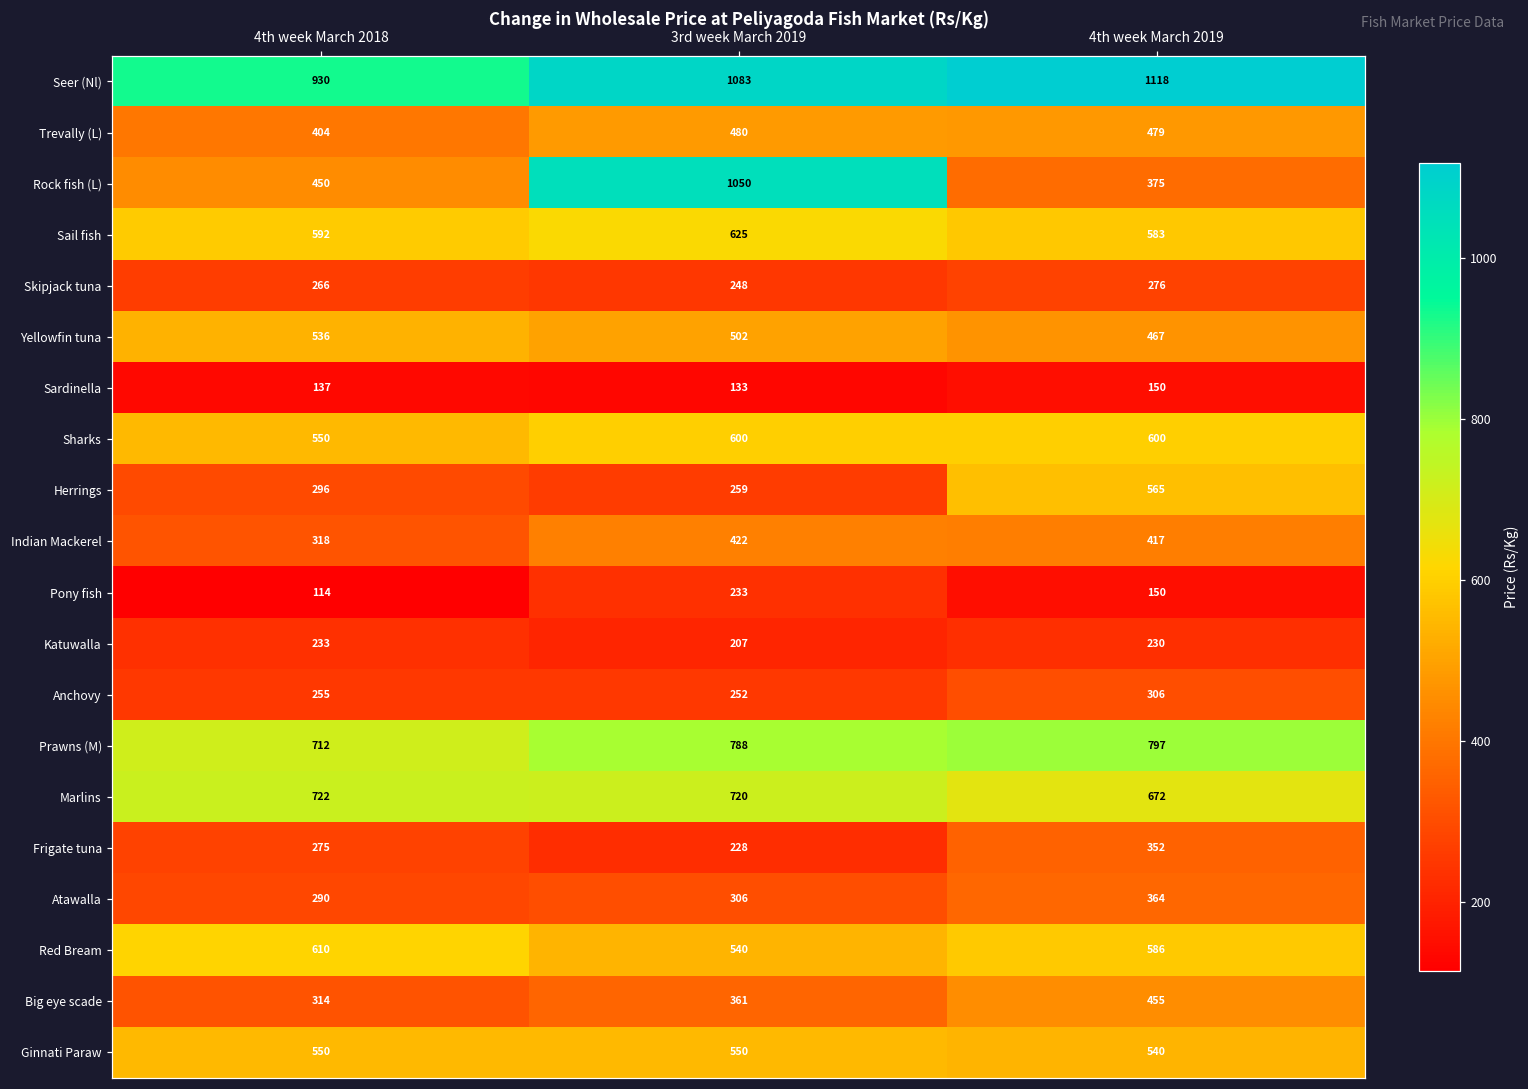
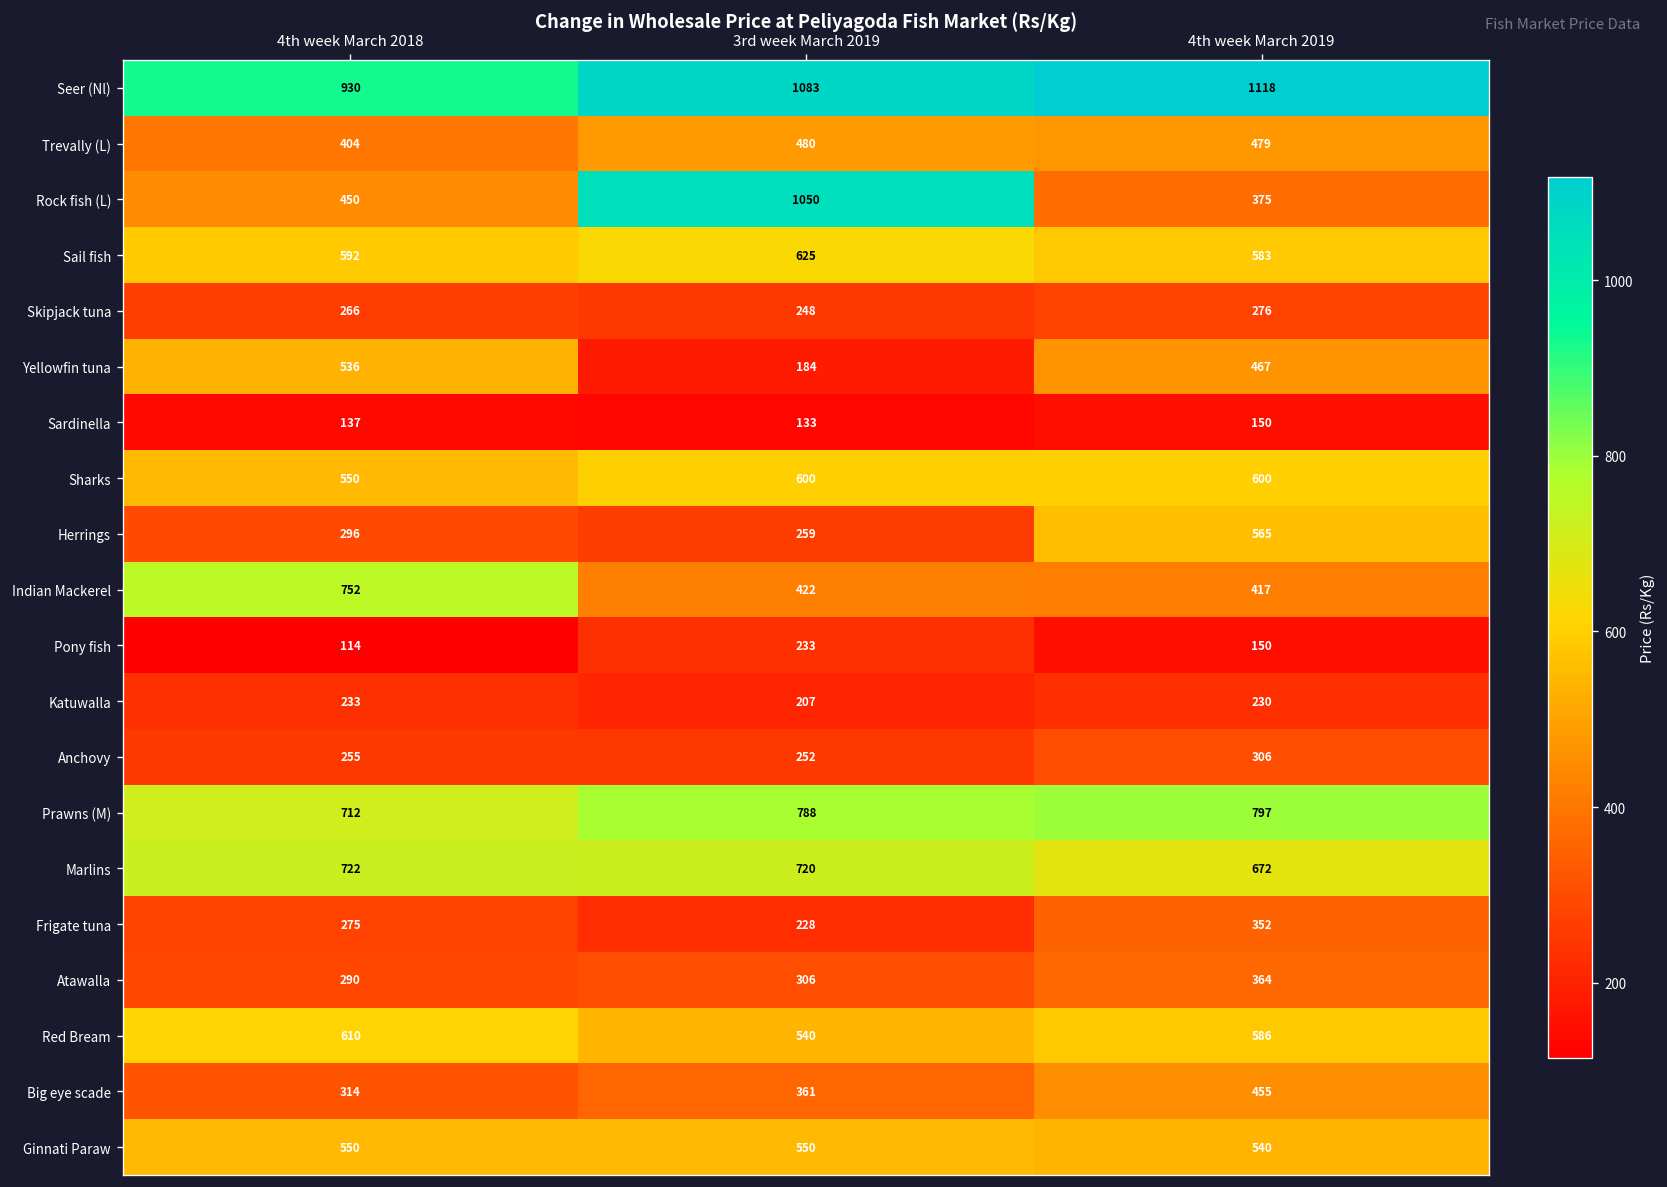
  {
    "Seer (Nl)": {
      "4th week March 2018": 930,
      "3rd week March 2019": 1083,
      "4th week March 2019": 1118
    },
    "Trevally (L)": {
      "4th week March 2018": 404,
      "3rd week March 2019": 480,
      "4th week March 2019": 479
    },
    "Rock fish (L)": {
      "4th week March 2018": 450,
      "3rd week March 2019": 1050,
      "4th week March 2019": 375
    },
    "Sail fish": {
      "4th week March 2018": 592,
      "3rd week March 2019": 625,
      "4th week March 2019": 583
    },
    "Skipjack tuna": {
      "4th week March 2018": 266,
      "3rd week March 2019": 248,
      "4th week March 2019": 276
    },
    "Yellowfin tuna": {
      "4th week March 2018": 536,
-     "3rd week March 2019": 502,
+     "3rd week March 2019": 184,
      "4th week March 2019": 467
    },
    "Sardinella": {
      "4th week March 2018": 137,
      "3rd week March 2019": 133,
      "4th week March 2019": 150
    },
    "Sharks": {
      "4th week March 2018": 550,
      "3rd week March 2019": 600,
      "4th week March 2019": 600
    },
    "Herrings": {
      "4th week March 2018": 296,
      "3rd week March 2019": 259,
      "4th week March 2019": 565
    },
    "Indian Mackerel": {
-     "4th week March 2018": 318,
+     "4th week March 2018": 752,
      "3rd week March 2019": 422,
      "4th week March 2019": 417
    },
    "Pony fish": {
      "4th week March 2018": 114,
      "3rd week March 2019": 233,
      "4th week March 2019": 150
    },
    "Katuwalla": {
      "4th week March 2018": 233,
      "3rd week March 2019": 207,
      "4th week March 2019": 230
    },
    "Anchovy": {
      "4th week March 2018": 255,
      "3rd week March 2019": 252,
      "4th week March 2019": 306
    },
    "Prawns (M)": {
      "4th week March 2018": 712,
      "3rd week March 2019": 788,
      "4th week March 2019": 797
    },
    "Marlins": {
      "4th week March 2018": 722,
      "3rd week March 2019": 720,
      "4th week March 2019": 672
    },
    "Frigate tuna": {
      "4th week March 2018": 275,
      "3rd week March 2019": 228,
      "4th week March 2019": 352
    },
    "Atawalla": {
      "4th week March 2018": 290,
      "3rd week March 2019": 306,
      "4th week March 2019": 364
    },
    "Red Bream": {
      "4th week March 2018": 610,
      "3rd week March 2019": 540,
      "4th week March 2019": 586
    },
    "Big eye scade": {
      "4th week March 2018": 314,
      "3rd week March 2019": 361,
      "4th week March 2019": 455
    },
    "Ginnati Paraw": {
      "4th week March 2018": 550,
      "3rd week March 2019": 550,
      "4th week March 2019": 540
    }
  }
